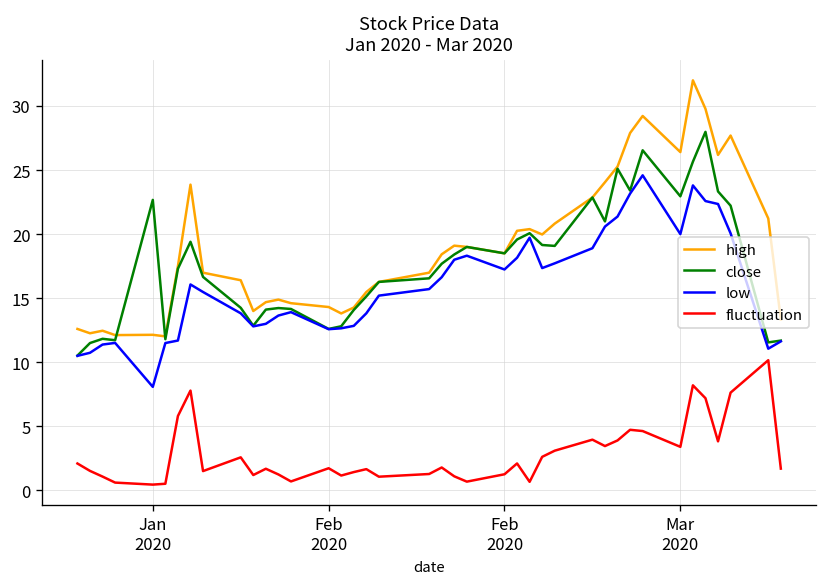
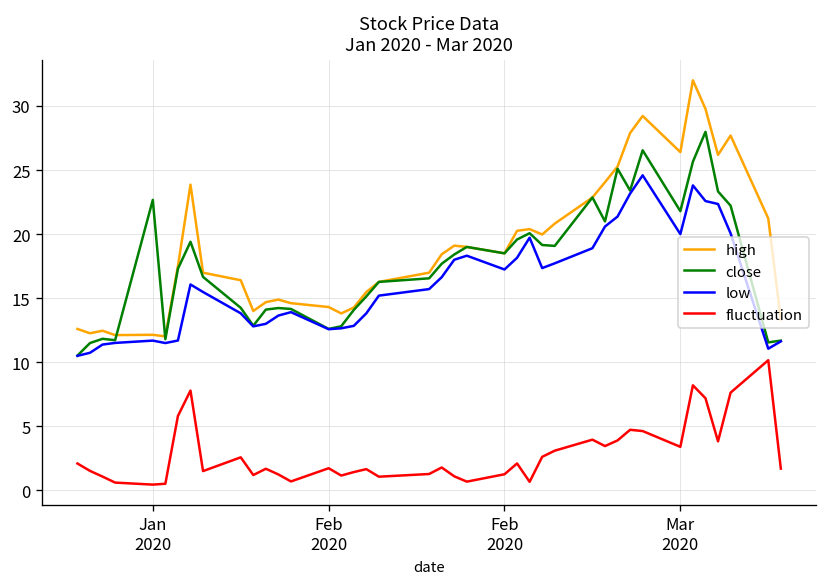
  {
    "high": {
      "Jan 2020": 12.1,
      "Mar 2020": 26.4
    },
    "close": {
      "Jan 2020": 22.7,
-     "Mar 2020": 23.0
+     "Mar 2020": 21.8
    },
    "low": {
-     "Jan 2020": 8.1
+     "Jan 2020": 11.7
    },
    "fluctuation": {
      "Jan 2020": 0.5,
      "Mar 2020": 3.4
    }
  }
